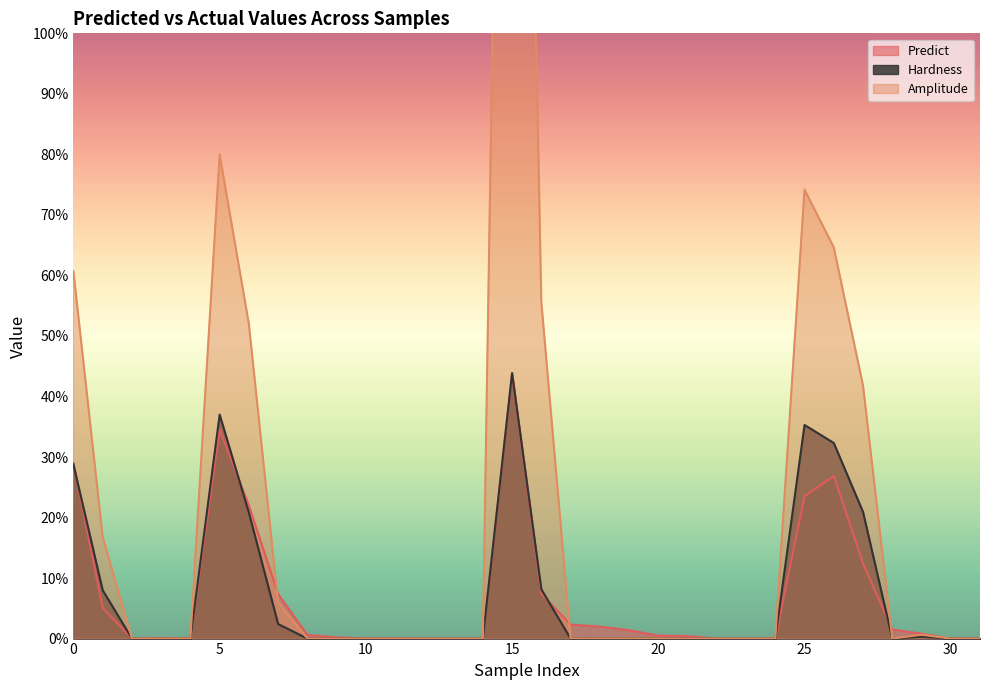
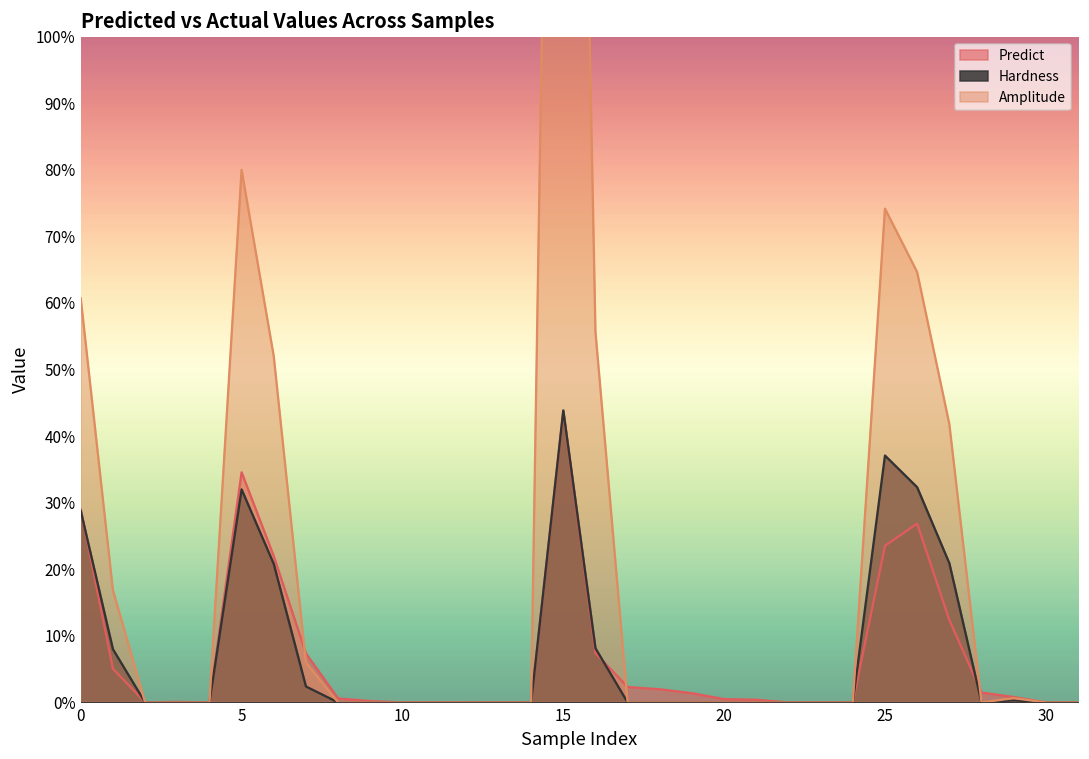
  {
    "Hardness": {
-     "5": "37%",
-     "25": "35%"
+     "5": "32%",
+     "25": "37%"
    }
  }
